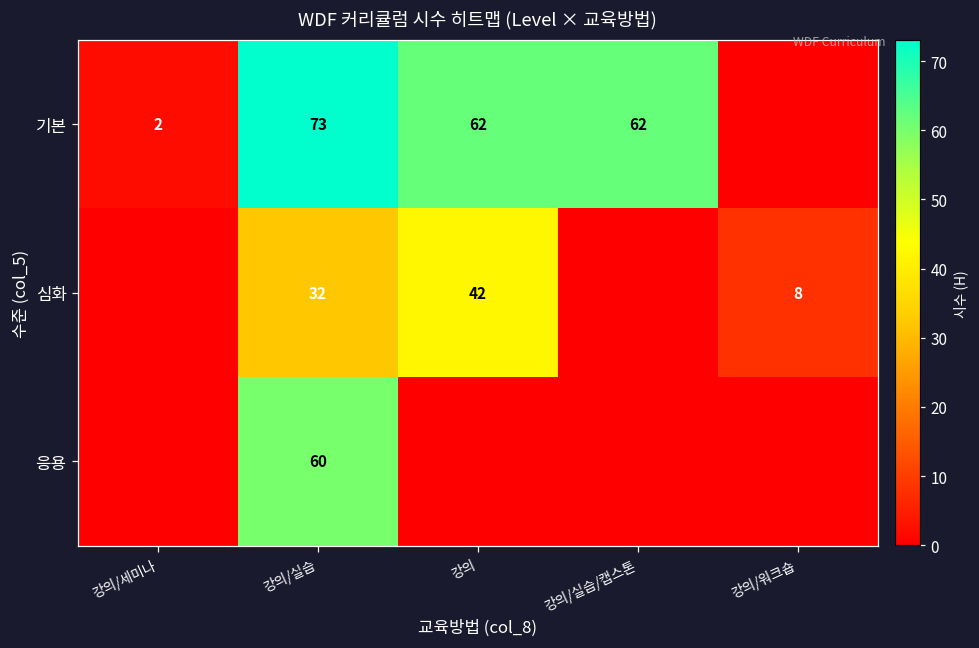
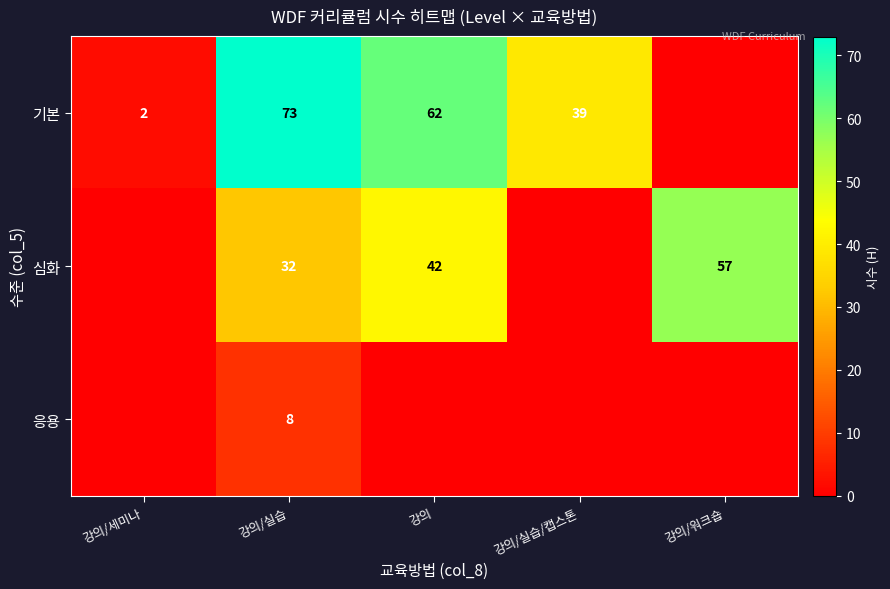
  {
    "기본": {
      "강의/세미나": 2,
      "강의/실습": 73,
      "강의": 62,
-     "강의/실습/캡스톤": 62
+     "강의/실습/캡스톤": 39
    },
    "심화": {
      "강의/실습": 32,
      "강의": 42,
-     "강의/워크숍": 8
+     "강의/워크숍": 57
    },
    "응용": {
-     "강의/실습": 60
+     "강의/실습": 8
    }
  }
